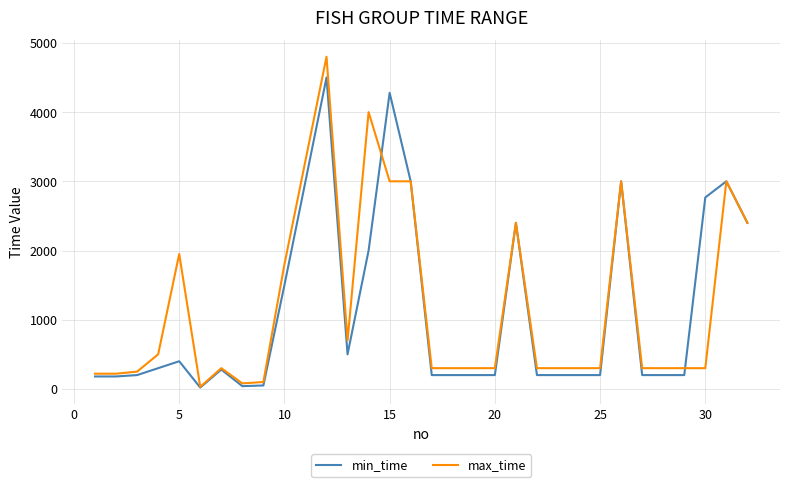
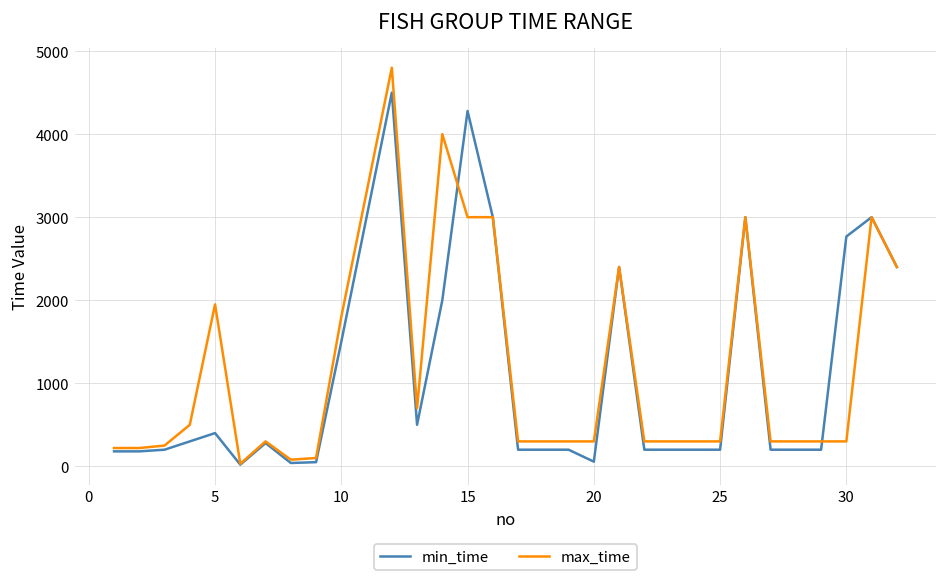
  {
    "min_time": {
      "5": 400,
      "10": 1500,
      "15": 4300,
-     "20": 200,
+     "20": 100,
      "25": 200,
      "30": 2800
    },
    "max_time": {
      "5": 2000,
      "10": 1800,
      "15": 3000,
      "20": 300,
      "25": 300,
      "30": 300
    }
  }
